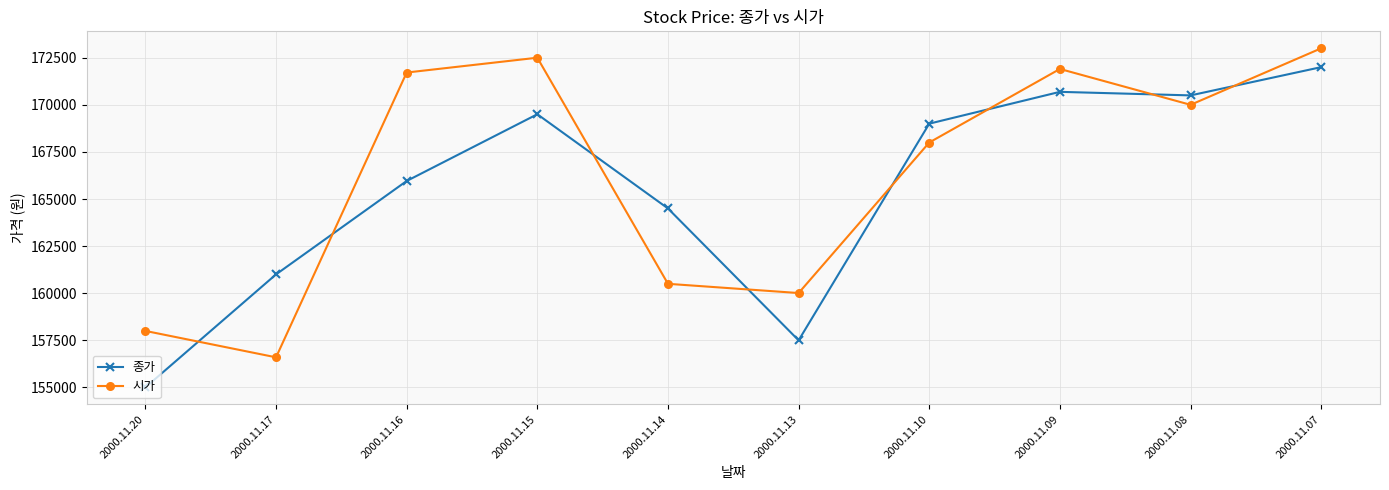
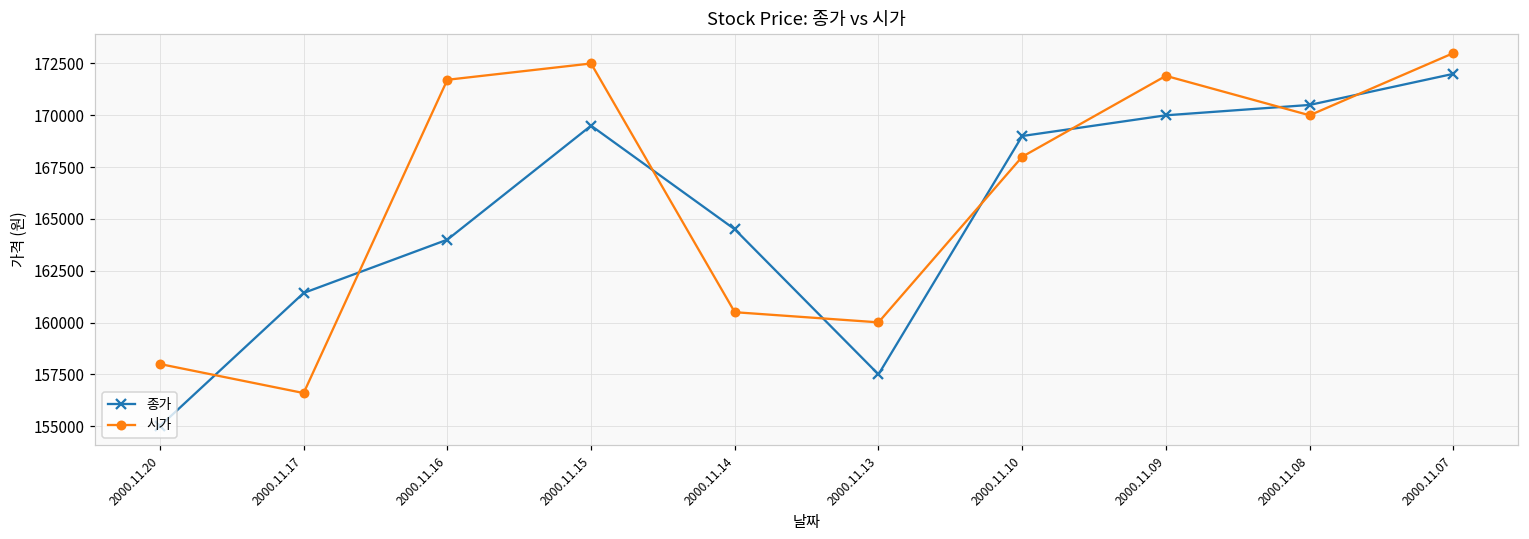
  {
    "종가": {
-     "2000.11.17": 161000,
-     "2000.11.16": 166000,
+     "2000.11.17": 161400,
+     "2000.11.16": 164000,
      "2000.11.15": 169500,
      "2000.11.14": 164500,
      "2000.11.13": 157500,
      "2000.11.10": 169000,
-     "2000.11.09": 170700,
+     "2000.11.09": 170000,
      "2000.11.08": 170500,
      "2000.11.07": 172000
    },
    "시가": {
      "2000.11.20": 158000,
      "2000.11.17": 156600,
      "2000.11.16": 171700,
      "2000.11.15": 172500,
      "2000.11.14": 160500,
      "2000.11.13": 160000,
      "2000.11.10": 168000,
      "2000.11.09": 171900,
      "2000.11.08": 170000,
      "2000.11.07": 173000
    }
  }
